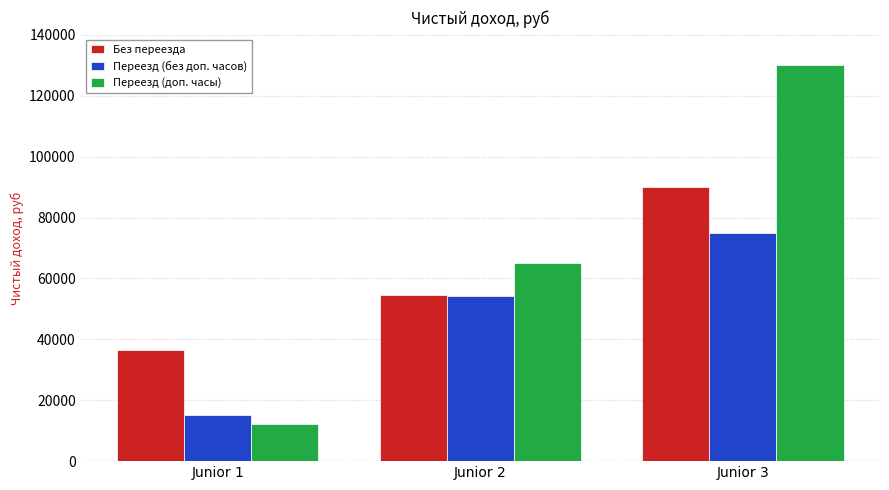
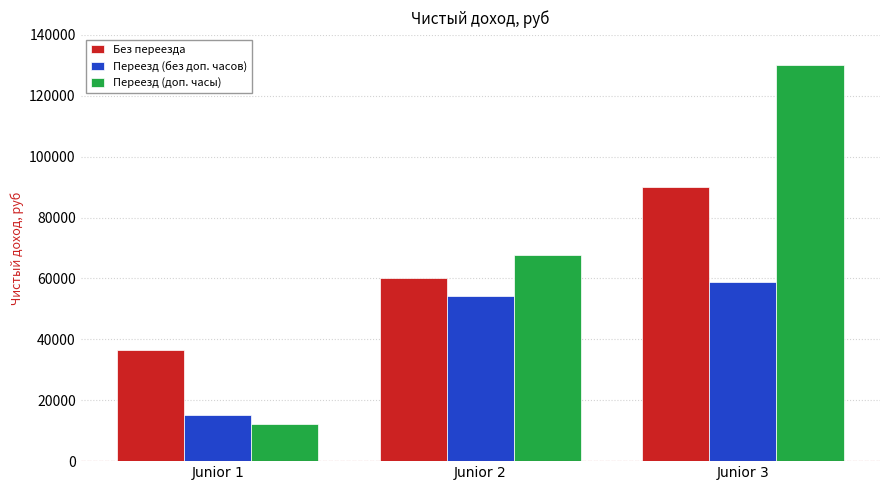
  {
    "Без переезда": {
      "Junior 1": 36000,
-     "Junior 2": 54000,
+     "Junior 2": 60000,
      "Junior 3": 90000
    },
    "Переезд (без доп. часов)": {
      "Junior 1": 15000,
      "Junior 2": 54000,
-     "Junior 3": 75000
+     "Junior 3": 59000
    },
    "Переезд (доп. часы)": {
      "Junior 1": 12000,
-     "Junior 2": 65000,
+     "Junior 2": 68000,
      "Junior 3": 130000
    }
  }
